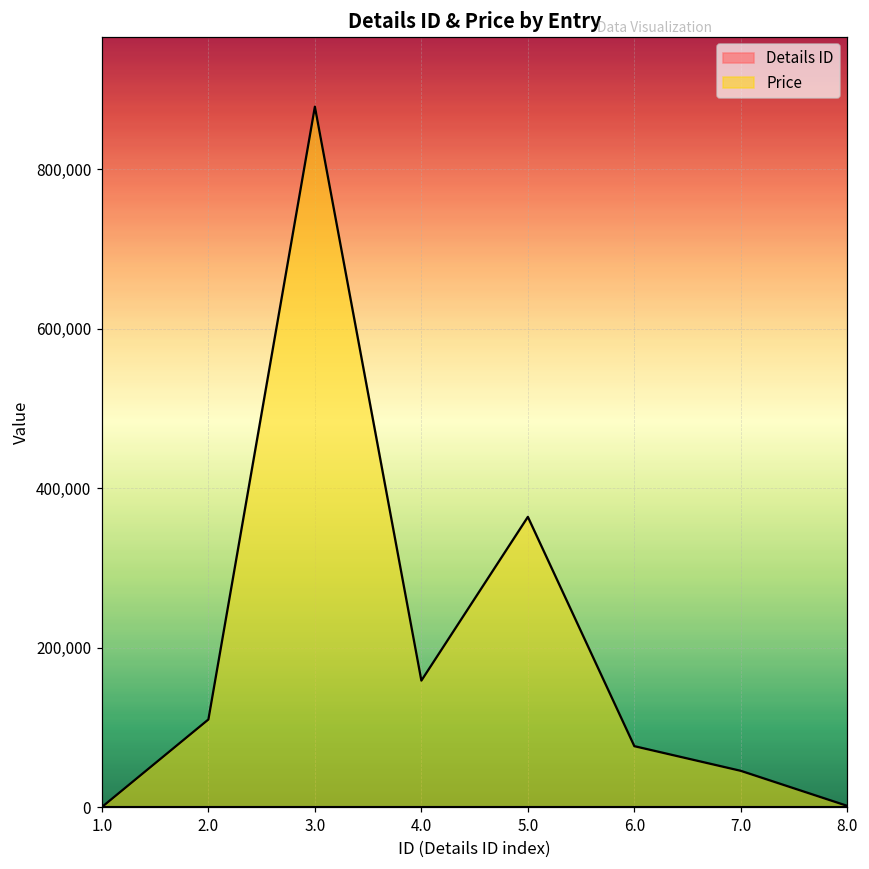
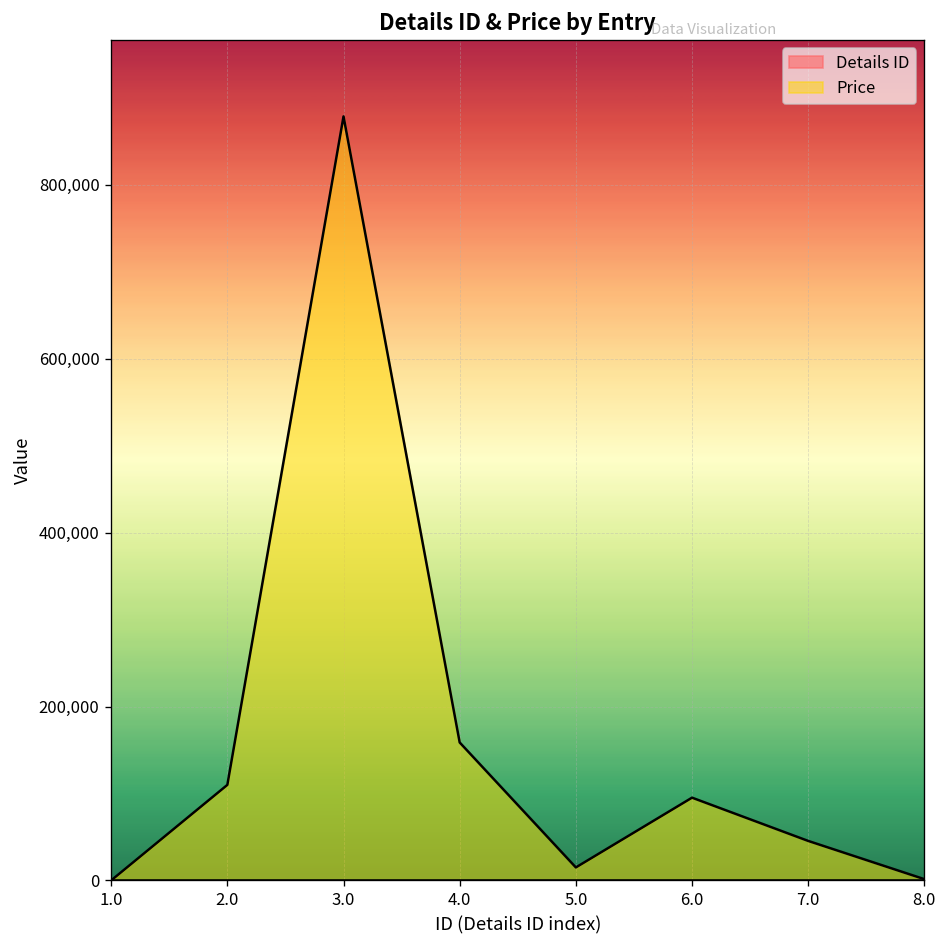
  {
    "Details ID": {
      "2.0": "0",
      "3.0": "0",
      "4.0": "0",
      "5.0": "0",
      "6.0": "0",
      "7.0": "0"
    },
    "Price": {
      "2.0": "110,000",
      "3.0": "880,000",
      "4.0": "160,000",
-     "5.0": "360,000",
-     "6.0": "80,000",
+     "5.0": "20,000",
+     "6.0": "100,000",
      "7.0": "50,000"
    }
  }
